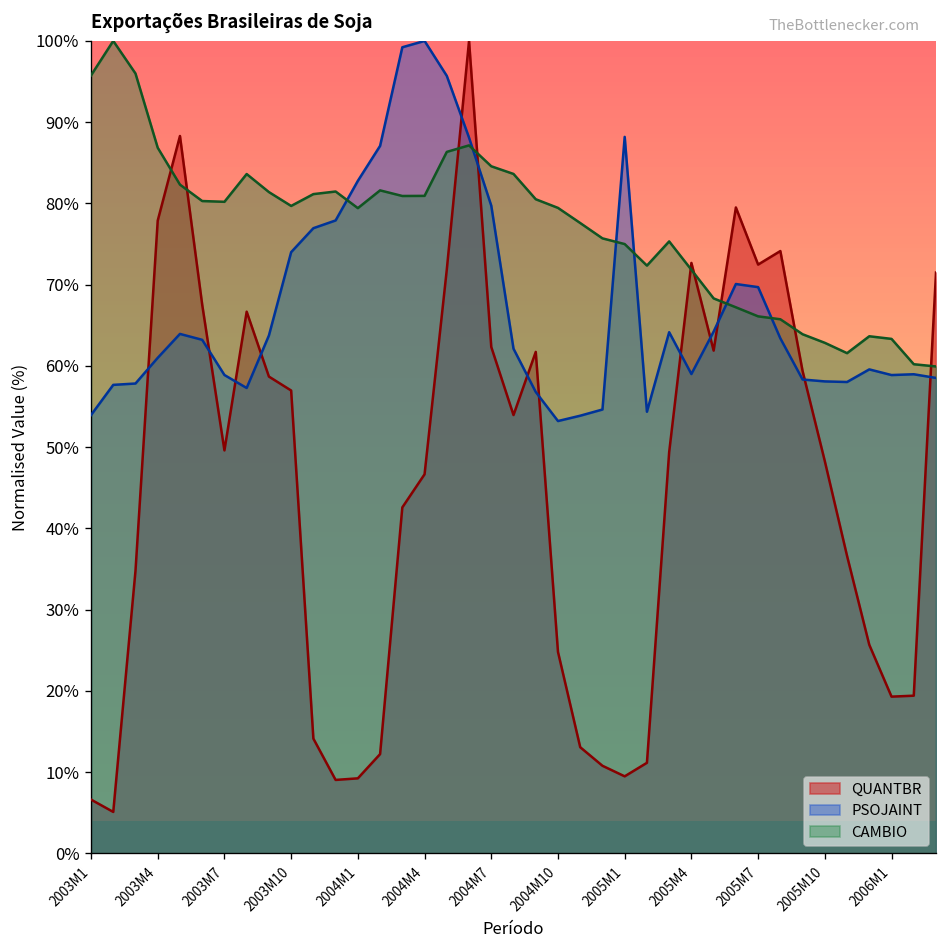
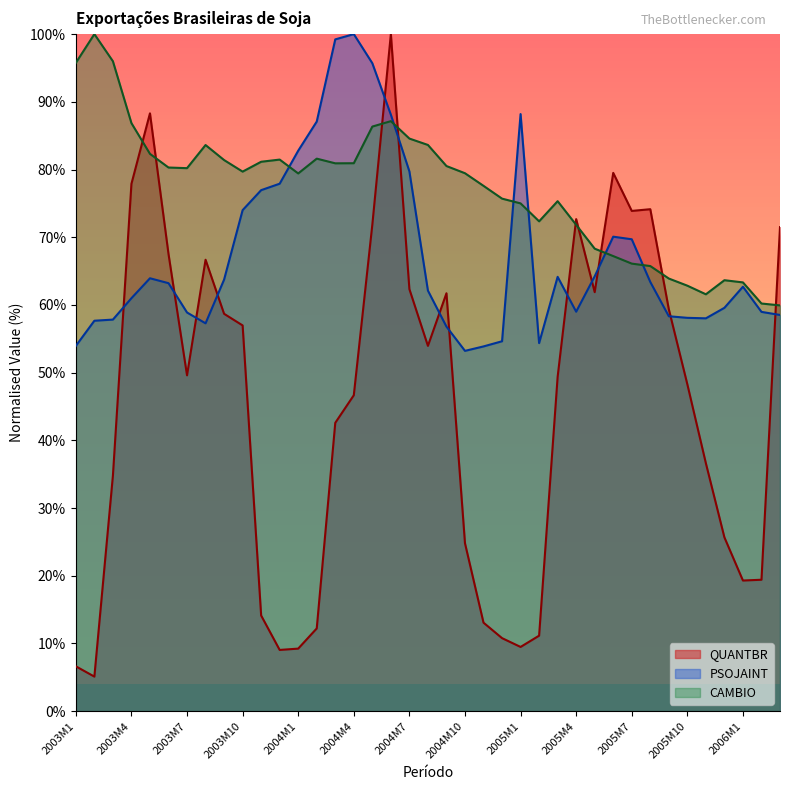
  {
    "QUANTBR": {
      "2003M1": "7%",
      "2003M4": "78%",
      "2003M7": "50%",
      "2003M10": "57%",
      "2004M1": "9%",
      "2004M4": "47%",
      "2004M7": "62%",
      "2004M10": "25%",
      "2005M1": "9%",
      "2005M4": "73%",
-     "2005M7": "72%",
+     "2005M7": "74%",
      "2005M10": "48%",
      "2006M1": "19%"
    },
    "PSOJAINT": {
      "2003M1": "54%",
      "2003M4": "61%",
      "2003M7": "59%",
      "2003M10": "74%",
      "2004M1": "83%",
      "2004M4": "100%",
      "2004M7": "80%",
      "2004M10": "53%",
      "2005M1": "88%",
      "2005M4": "59%",
      "2005M7": "70%",
      "2005M10": "58%",
-     "2006M1": "59%"
+     "2006M1": "63%"
    },
    "CAMBIO": {
      "2003M1": "96%",
      "2003M4": "87%",
      "2003M7": "80%",
      "2003M10": "80%",
      "2004M1": "79%",
      "2004M4": "81%",
      "2004M7": "85%",
      "2004M10": "79%",
      "2005M1": "75%",
      "2005M4": "72%",
      "2005M7": "66%",
      "2005M10": "63%",
      "2006M1": "63%"
    }
  }
